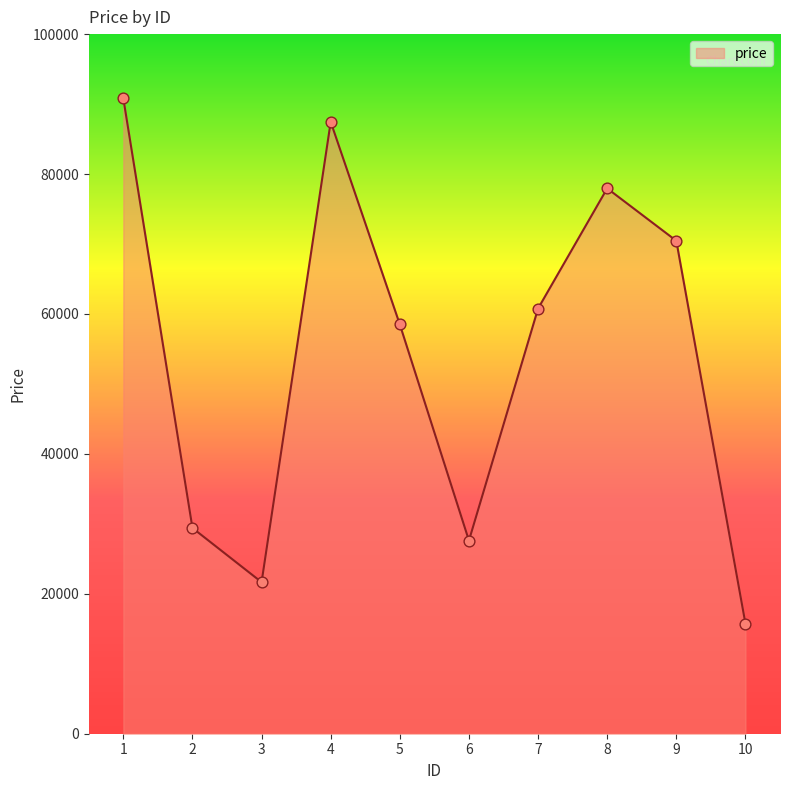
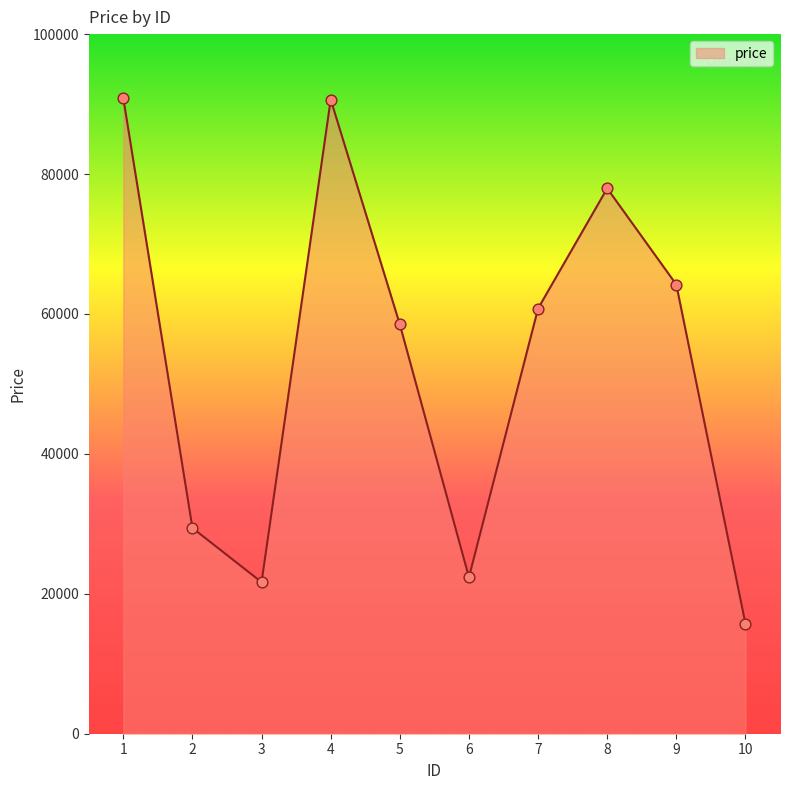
  {
    "1": 91000,
    "2": 29000,
    "3": 22000,
-   "4": 87000,
+   "4": 91000,
    "5": 58000,
-   "6": 28000,
+   "6": 22000,
    "7": 61000,
    "8": 78000,
-   "9": 70000,
+   "9": 64000,
    "10": 16000
  }
